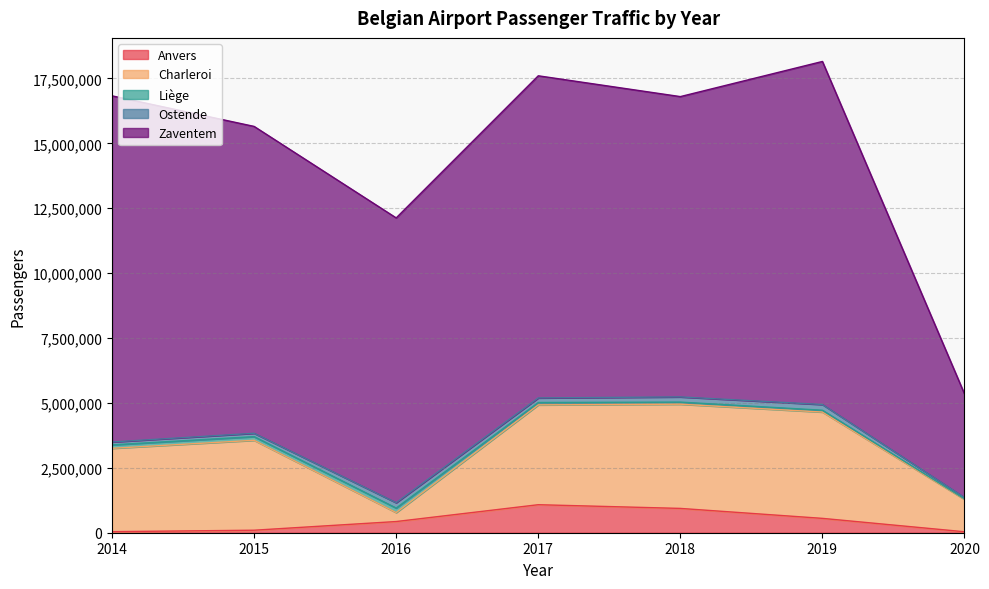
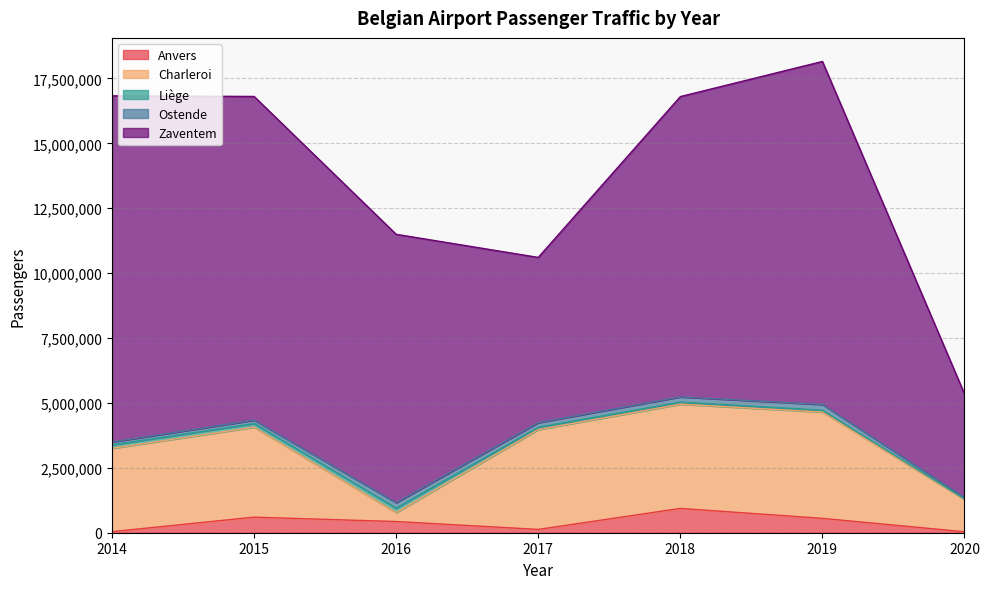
  {
    "Anvers": {
      "2014": "0",
-     "2015": "100,000",
+     "2015": "600,000",
      "2016": "400,000",
-     "2017": "1,100,000",
+     "2017": "100,000",
      "2018": "900,000",
      "2019": "600,000",
      "2020": "0"
    },
    "Charleroi": {
      "2014": "3,200,000",
      "2015": "3,500,000",
      "2016": "300,000"
    },
    "Zaventem": {
      "2014": "13,300,000",
-     "2015": "11,800,000",
-     "2016": "11,000,000",
-     "2017": "12,400,000",
+     "2015": "12,500,000",
+     "2016": "10,300,000",
+     "2017": "6,400,000",
      "2018": "11,600,000",
      "2019": "13,200,000",
      "2020": "4,000,000"
    }
  }
